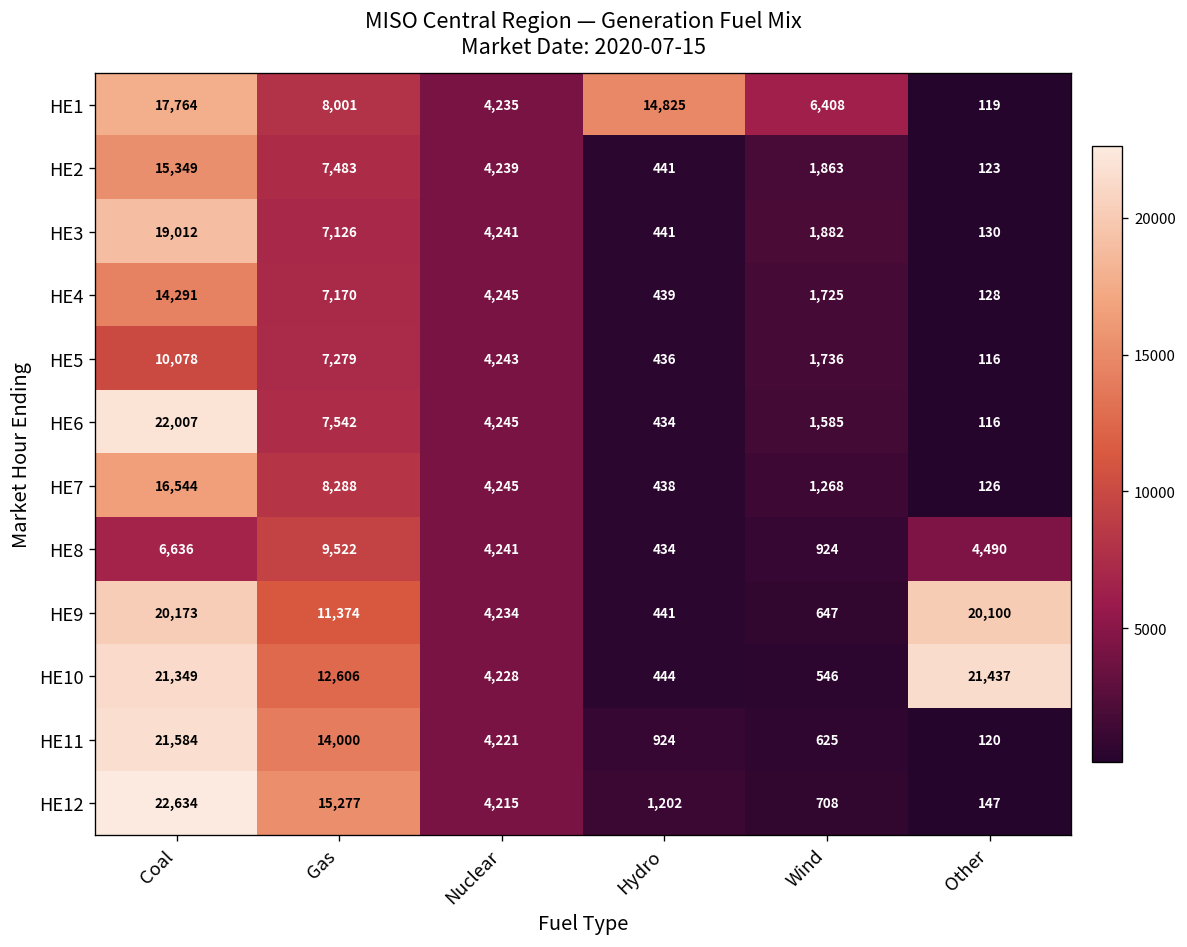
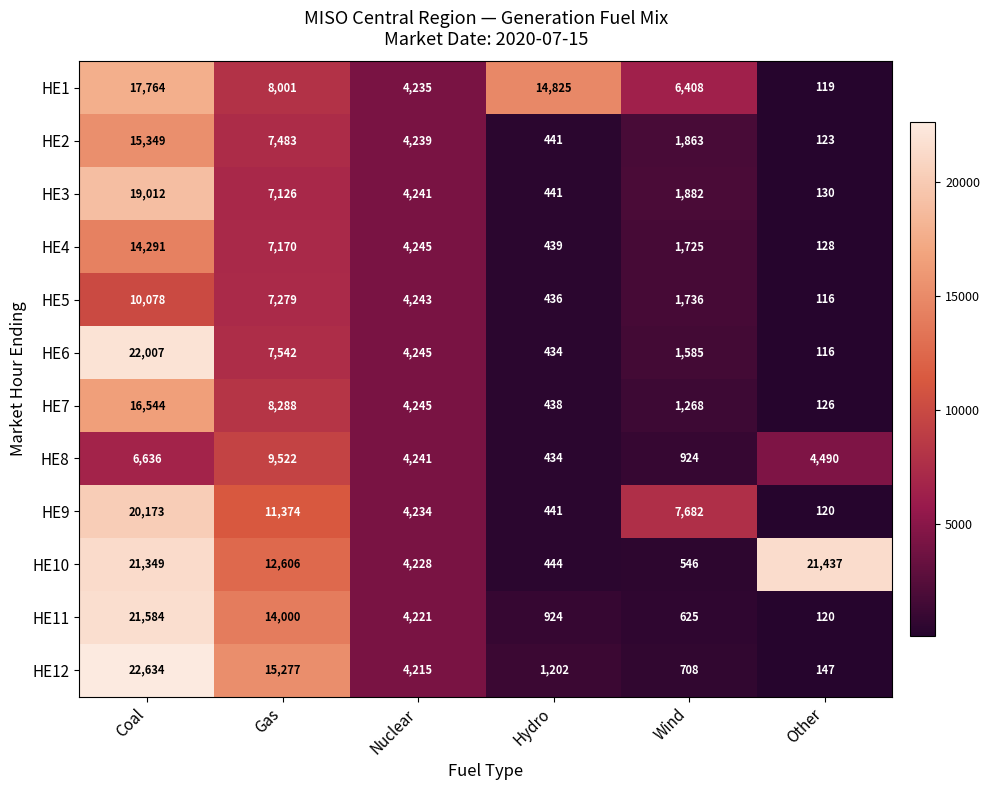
  {
    "HE1": {
      "Coal": "17,764",
      "Gas": "8,001",
      "Nuclear": "4,235",
      "Hydro": "14,825",
      "Wind": "6,408",
      "Other": "119"
    },
    "HE2": {
      "Coal": "15,349",
      "Gas": "7,483",
      "Nuclear": "4,239",
      "Hydro": "441",
      "Wind": "1,863",
      "Other": "123"
    },
    "HE3": {
      "Coal": "19,012",
      "Gas": "7,126",
      "Nuclear": "4,241",
      "Hydro": "441",
      "Wind": "1,882",
      "Other": "130"
    },
    "HE4": {
      "Coal": "14,291",
      "Gas": "7,170",
      "Nuclear": "4,245",
      "Hydro": "439",
      "Wind": "1,725",
      "Other": "128"
    },
    "HE5": {
      "Coal": "10,078",
      "Gas": "7,279",
      "Nuclear": "4,243",
      "Hydro": "436",
      "Wind": "1,736",
      "Other": "116"
    },
    "HE6": {
      "Coal": "22,007",
      "Gas": "7,542",
      "Nuclear": "4,245",
      "Hydro": "434",
      "Wind": "1,585",
      "Other": "116"
    },
    "HE7": {
      "Coal": "16,544",
      "Gas": "8,288",
      "Nuclear": "4,245",
      "Hydro": "438",
      "Wind": "1,268",
      "Other": "126"
    },
    "HE8": {
      "Coal": "6,636",
      "Gas": "9,522",
      "Nuclear": "4,241",
      "Hydro": "434",
      "Wind": "924",
      "Other": "4,490"
    },
    "HE9": {
      "Coal": "20,173",
      "Gas": "11,374",
      "Nuclear": "4,234",
      "Hydro": "441",
-     "Wind": "647",
-     "Other": "20,100"
+     "Wind": "7,682",
+     "Other": "120"
    },
    "HE10": {
      "Coal": "21,349",
      "Gas": "12,606",
      "Nuclear": "4,228",
      "Hydro": "444",
      "Wind": "546",
      "Other": "21,437"
    },
    "HE11": {
      "Coal": "21,584",
      "Gas": "14,000",
      "Nuclear": "4,221",
      "Hydro": "924",
      "Wind": "625",
      "Other": "120"
    },
    "HE12": {
      "Coal": "22,634",
      "Gas": "15,277",
      "Nuclear": "4,215",
      "Hydro": "1,202",
      "Wind": "708",
      "Other": "147"
    }
  }
